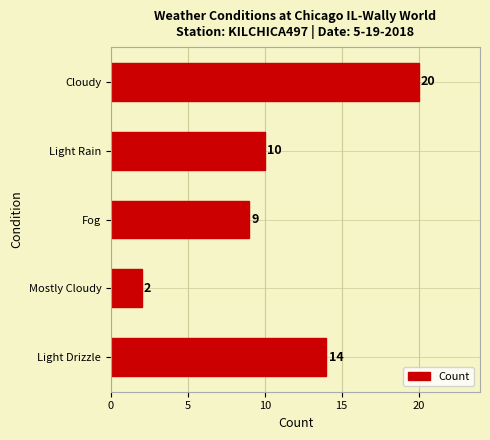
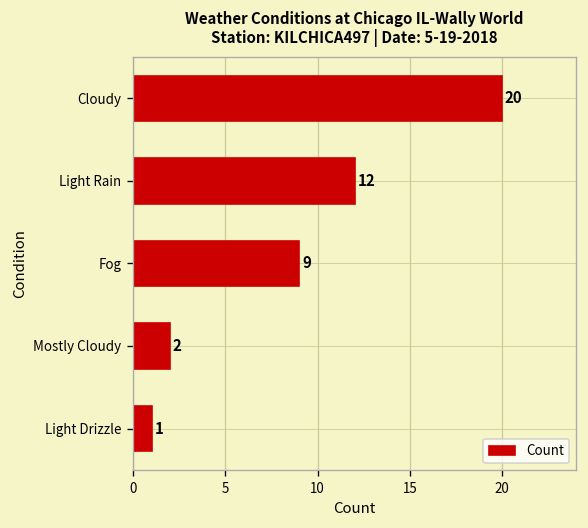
  {
    "Cloudy": 20,
-   "Light Rain": 10,
+   "Light Rain": 12,
    "Fog": 9,
    "Mostly Cloudy": 2,
-   "Light Drizzle": 14
+   "Light Drizzle": 1
  }
